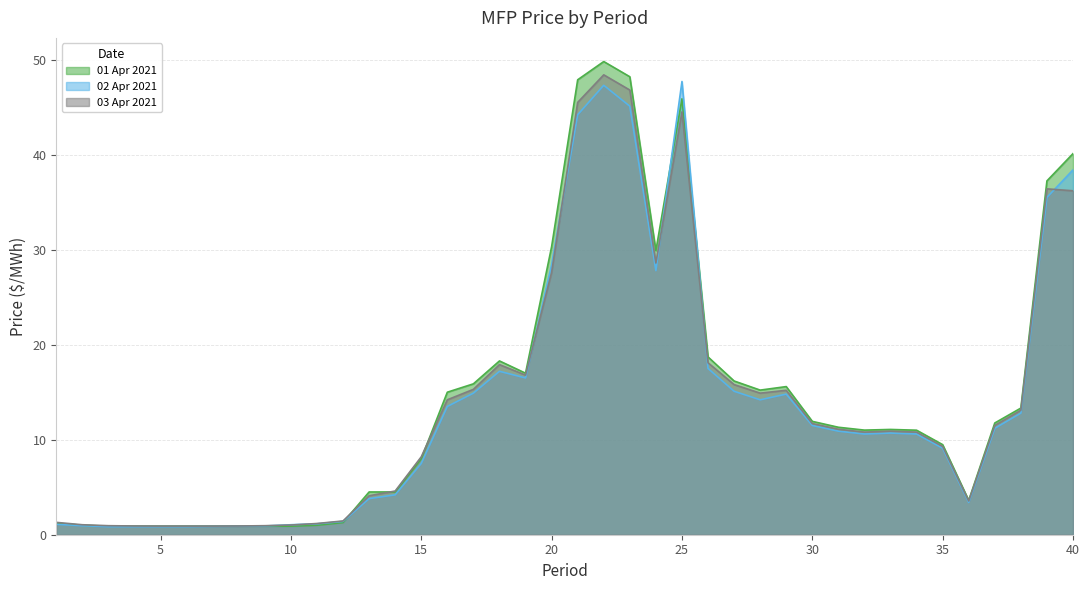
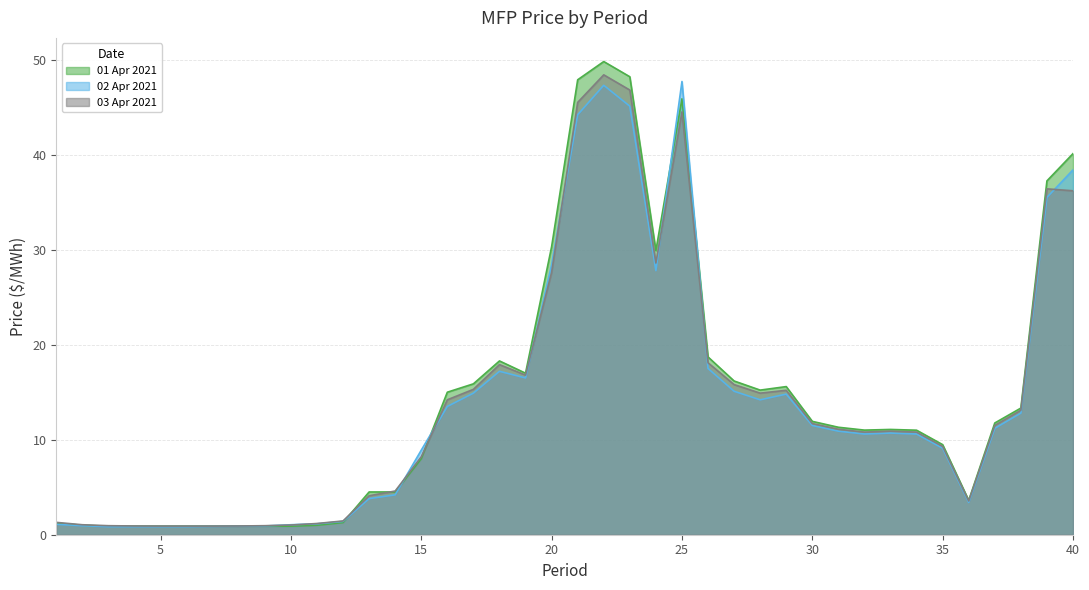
  {
    "01 Apr 2021": {
      "20": 30,
      "25": 46,
      "40": 40
    },
    "02 Apr 2021": {
-     "15": 8,
+     "15": 9,
      "20": 28,
      "25": 48,
      "40": 38
    },
    "03 Apr 2021": {
      "20": 28,
      "25": 45,
      "40": 36
    }
  }
